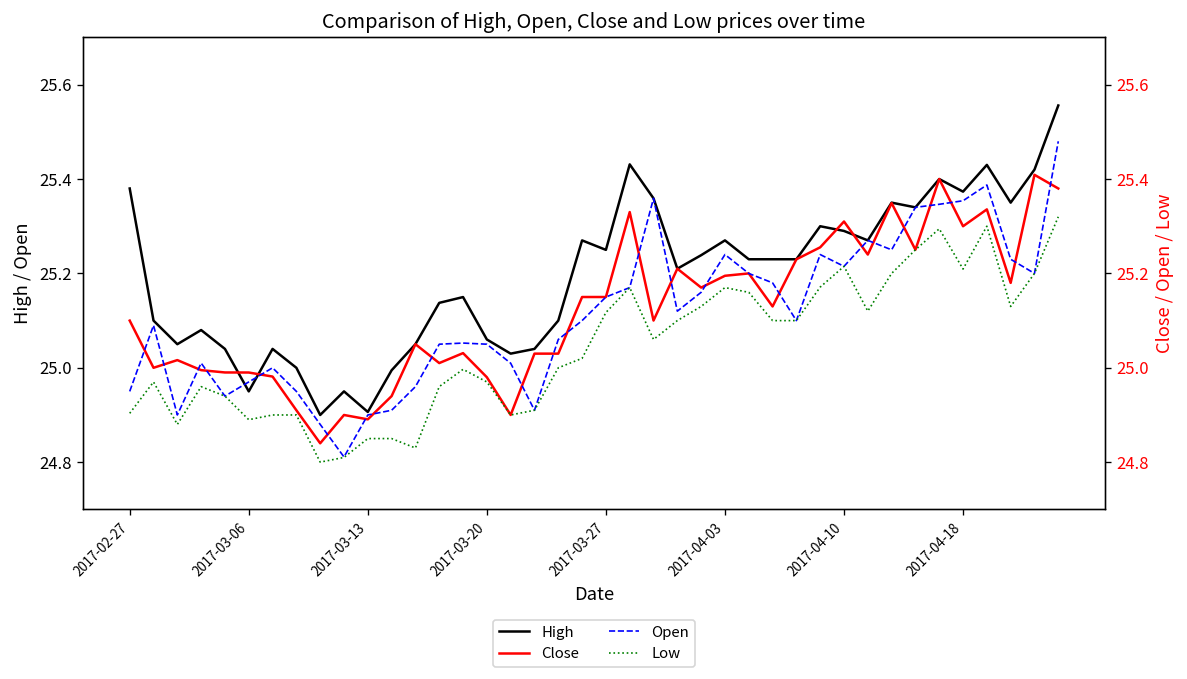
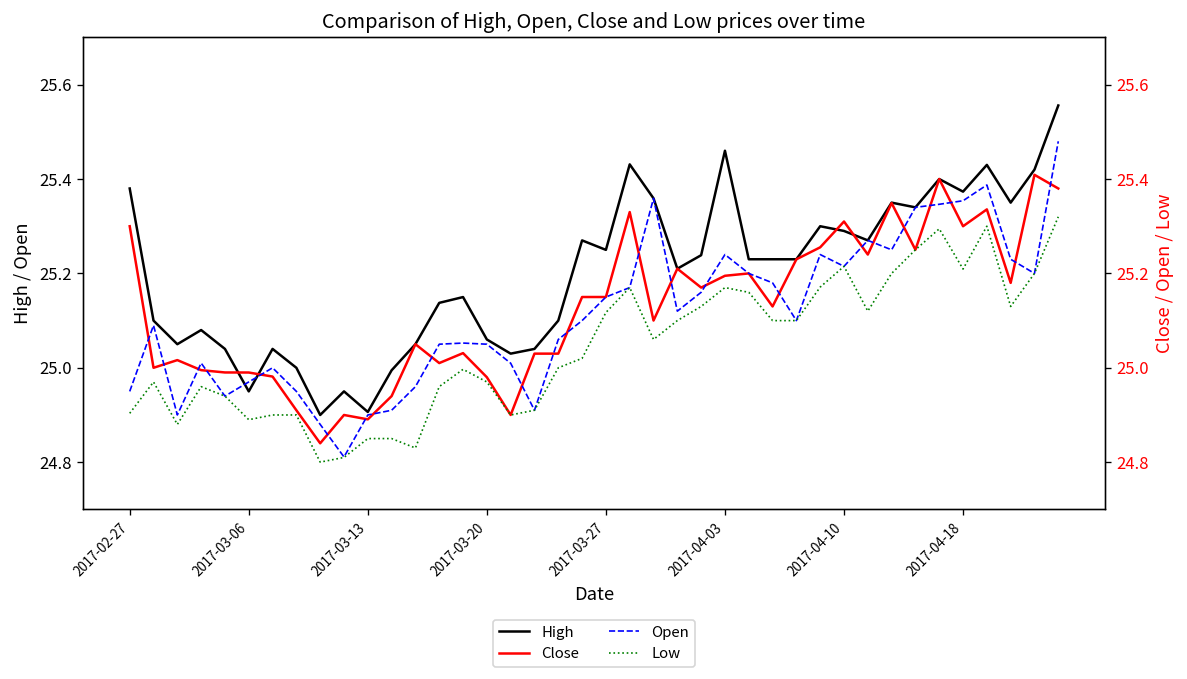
  {
    "High": {
      "2017-02-27": 25.38,
      "2017-03-06": 24.95,
      "2017-03-13": 24.91,
      "2017-03-20": 25.06,
      "2017-03-27": 25.25,
-     "2017-04-03": 25.27,
+     "2017-04-03": 25.46,
      "2017-04-10": 25.29,
      "2017-04-18": 25.37
    },
    "Close": {
-     "2017-02-27": 25.1,
+     "2017-02-27": 25.3,
      "2017-03-06": 24.99,
      "2017-03-13": 24.89,
      "2017-03-20": 24.98,
      "2017-04-03": 25.2,
      "2017-04-10": 25.31,
      "2017-04-18": 25.3
    },
    "Open": {
      "2017-02-27": 24.95,
      "2017-03-06": 24.97,
      "2017-03-13": 24.9,
      "2017-03-20": 25.05,
      "2017-04-03": 25.24,
      "2017-04-18": 25.35
    },
    "Low": {
      "2017-02-27": 24.9,
      "2017-03-06": 24.89,
      "2017-03-13": 24.85,
      "2017-03-20": 24.97,
      "2017-03-27": 25.12,
      "2017-04-03": 25.17,
      "2017-04-18": 25.21
    }
  }
